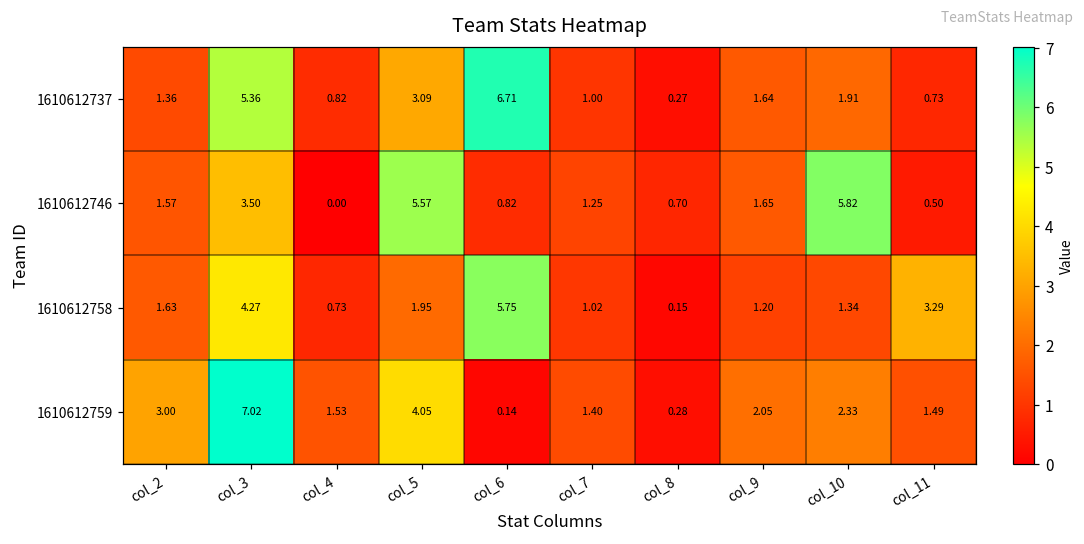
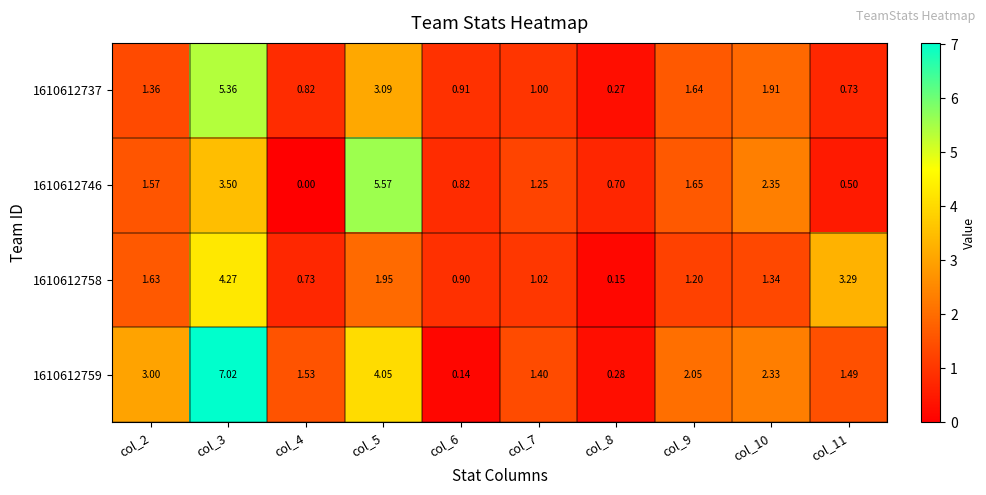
  {
    "1610612737": {
      "col_2": 1.36,
      "col_3": 5.36,
      "col_4": 0.82,
      "col_5": 3.09,
-     "col_6": 6.71,
+     "col_6": 0.91,
      "col_7": 1.00,
      "col_8": 0.27,
      "col_9": 1.64,
      "col_10": 1.91,
      "col_11": 0.73
    },
    "1610612746": {
      "col_2": 1.57,
      "col_3": 3.50,
      "col_4": 0.00,
      "col_5": 5.57,
      "col_6": 0.82,
      "col_7": 1.25,
      "col_8": 0.70,
      "col_9": 1.65,
-     "col_10": 5.82,
+     "col_10": 2.35,
      "col_11": 0.50
    },
    "1610612758": {
      "col_2": 1.63,
      "col_3": 4.27,
      "col_4": 0.73,
      "col_5": 1.95,
-     "col_6": 5.75,
+     "col_6": 0.90,
      "col_7": 1.02,
      "col_8": 0.15,
      "col_9": 1.20,
      "col_10": 1.34,
      "col_11": 3.29
    },
    "1610612759": {
      "col_2": 3.00,
      "col_3": 7.02,
      "col_4": 1.53,
      "col_5": 4.05,
      "col_6": 0.14,
      "col_7": 1.40,
      "col_8": 0.28,
      "col_9": 2.05,
      "col_10": 2.33,
      "col_11": 1.49
    }
  }
